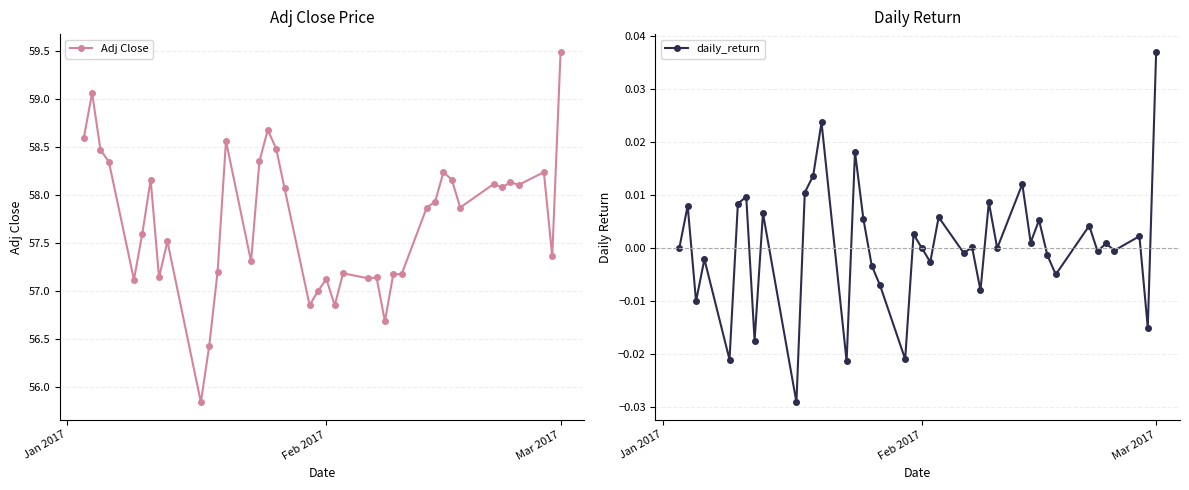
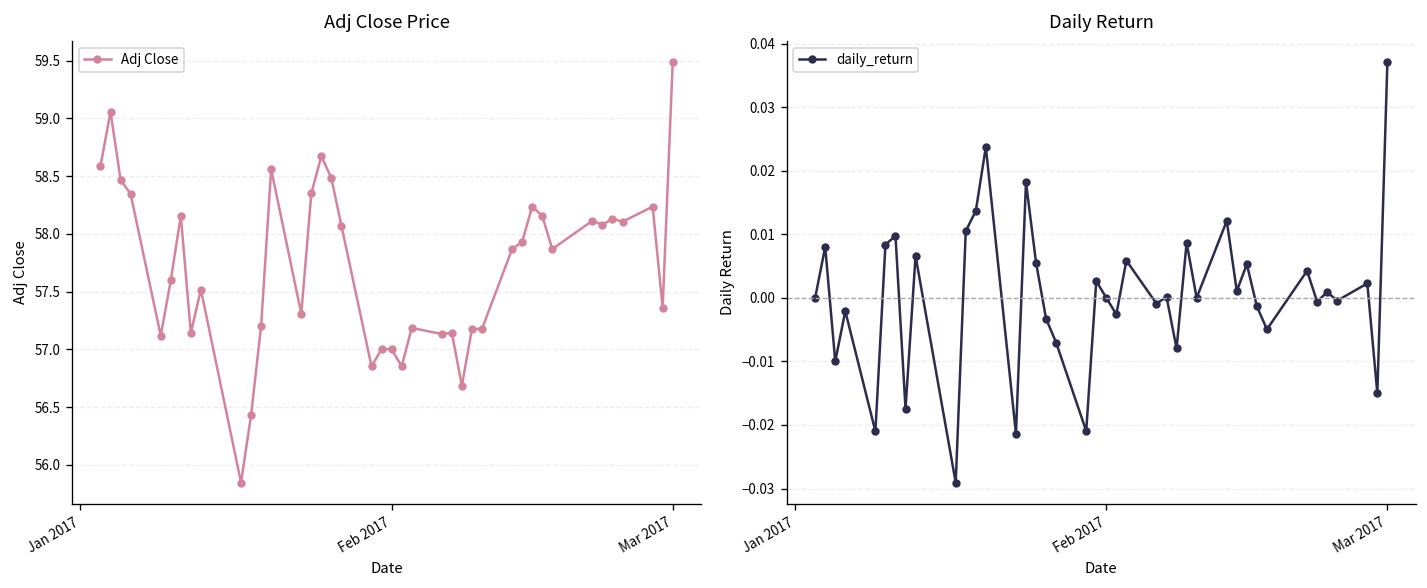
  {
    "Adj Close Price": {
-     "Feb 2017": 57.1,
+     "Feb 2017": 57.0,
      "Mar 2017": 59.5
    },
    "Daily Return": {
      "Feb 2017": 0.000,
      "Mar 2017": 0.037
    }
  }
